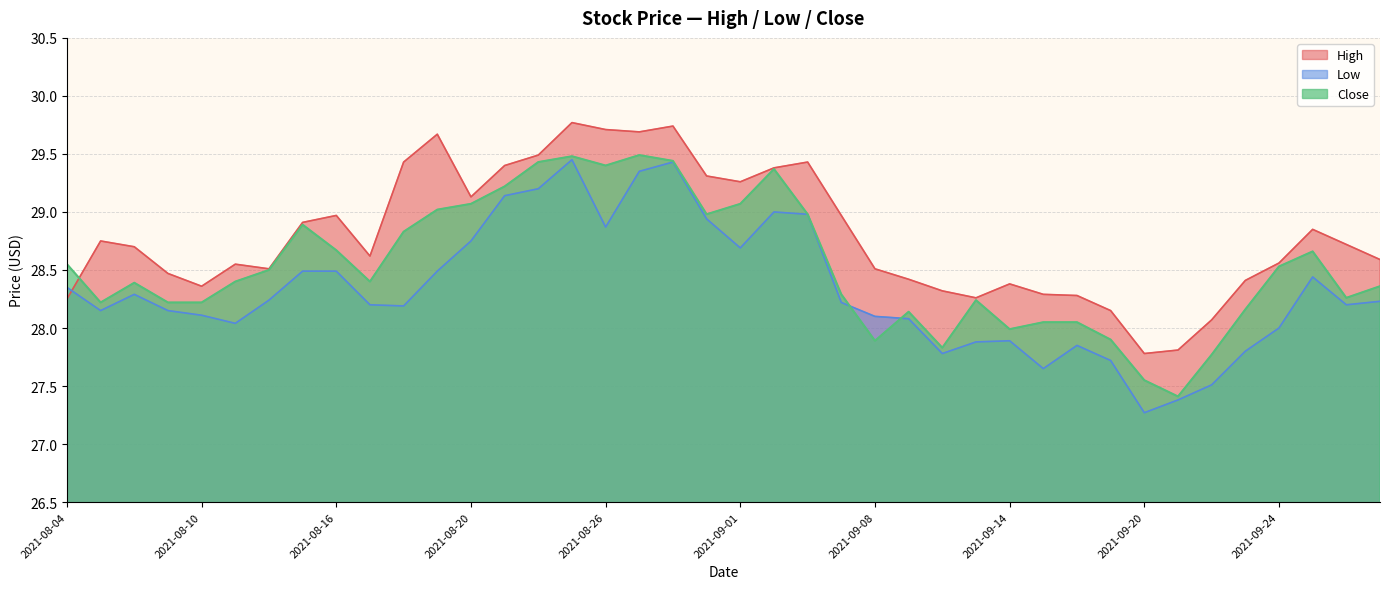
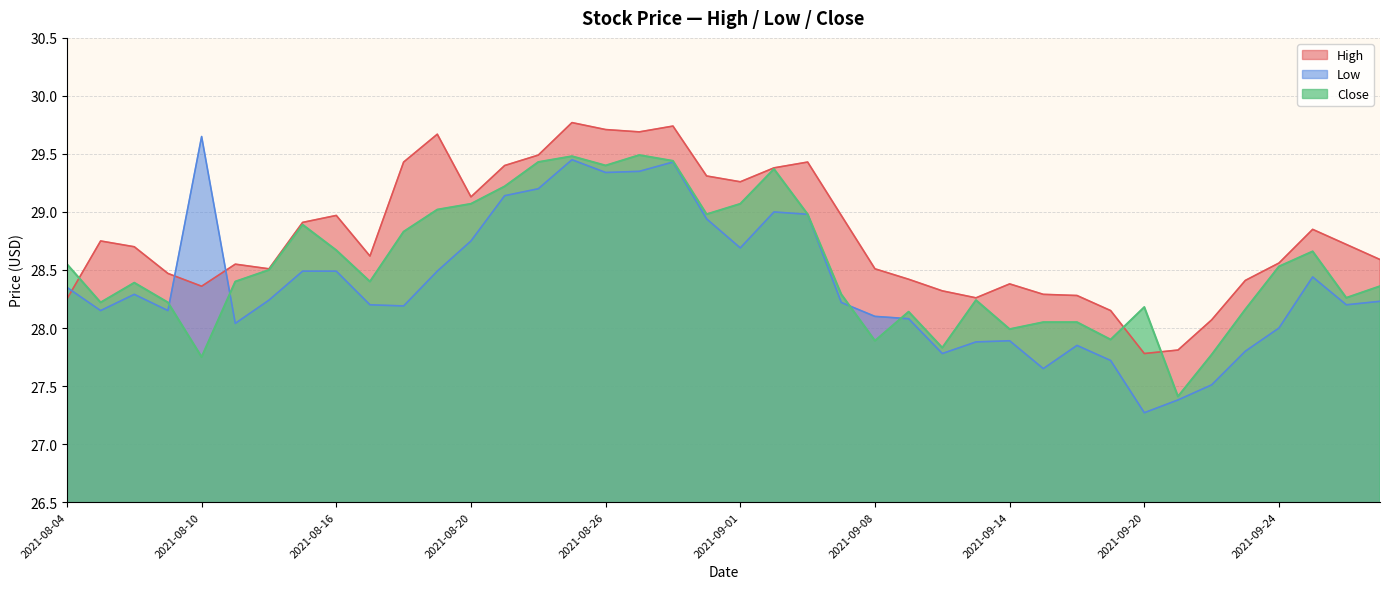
  {
    "High": {
      "2021-08-04": 28.25,
      "2021-08-10": 28.36,
      "2021-08-16": 28.97,
      "2021-08-20": 29.13,
      "2021-08-26": 29.71,
      "2021-09-01": 29.26,
      "2021-09-08": 28.51,
      "2021-09-14": 28.38,
      "2021-09-20": 27.78,
      "2021-09-24": 28.56
    },
    "Low": {
      "2021-08-04": 28.35,
-     "2021-08-10": 28.11,
+     "2021-08-10": 29.65,
      "2021-08-16": 28.49,
      "2021-08-20": 28.75,
-     "2021-08-26": 28.87,
+     "2021-08-26": 29.34,
      "2021-09-01": 28.69,
      "2021-09-08": 28.10,
      "2021-09-14": 27.89,
      "2021-09-20": 27.27,
      "2021-09-24": 28.00
    },
    "Close": {
      "2021-08-04": 28.55,
-     "2021-08-10": 28.22,
+     "2021-08-10": 27.75,
      "2021-08-16": 28.67,
      "2021-08-20": 29.07,
      "2021-08-26": 29.40,
      "2021-09-01": 29.07,
      "2021-09-08": 27.89,
      "2021-09-14": 27.99,
-     "2021-09-20": 27.55,
+     "2021-09-20": 28.18,
      "2021-09-24": 28.53
    }
  }
